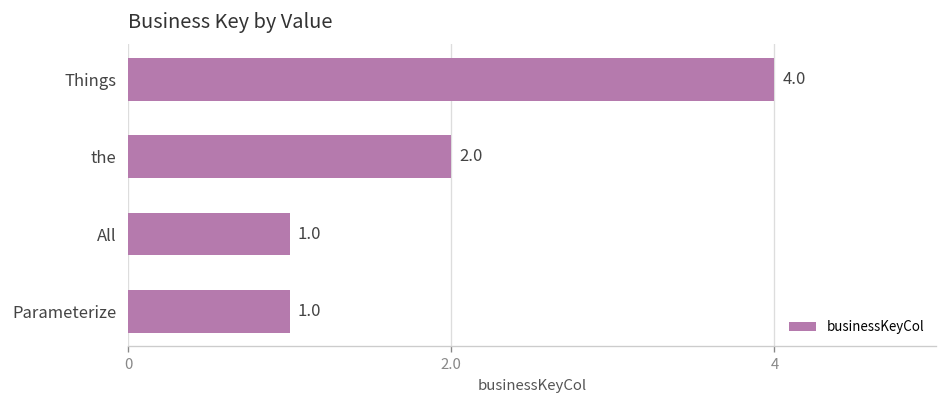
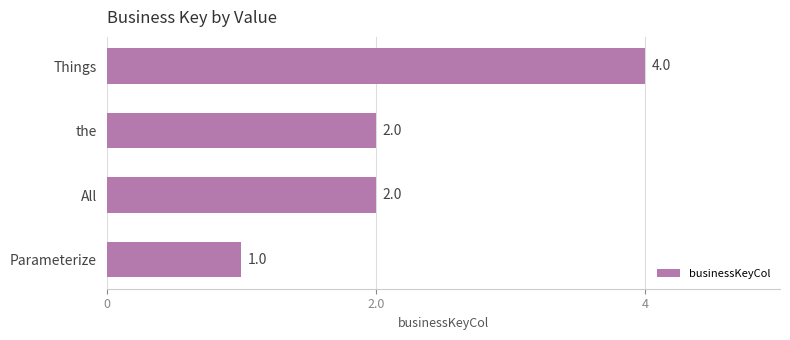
  {
    "Things": 4.0,
    "the": 2.0,
-   "All": 1.0,
+   "All": 2.0,
    "Parameterize": 1.0
  }
